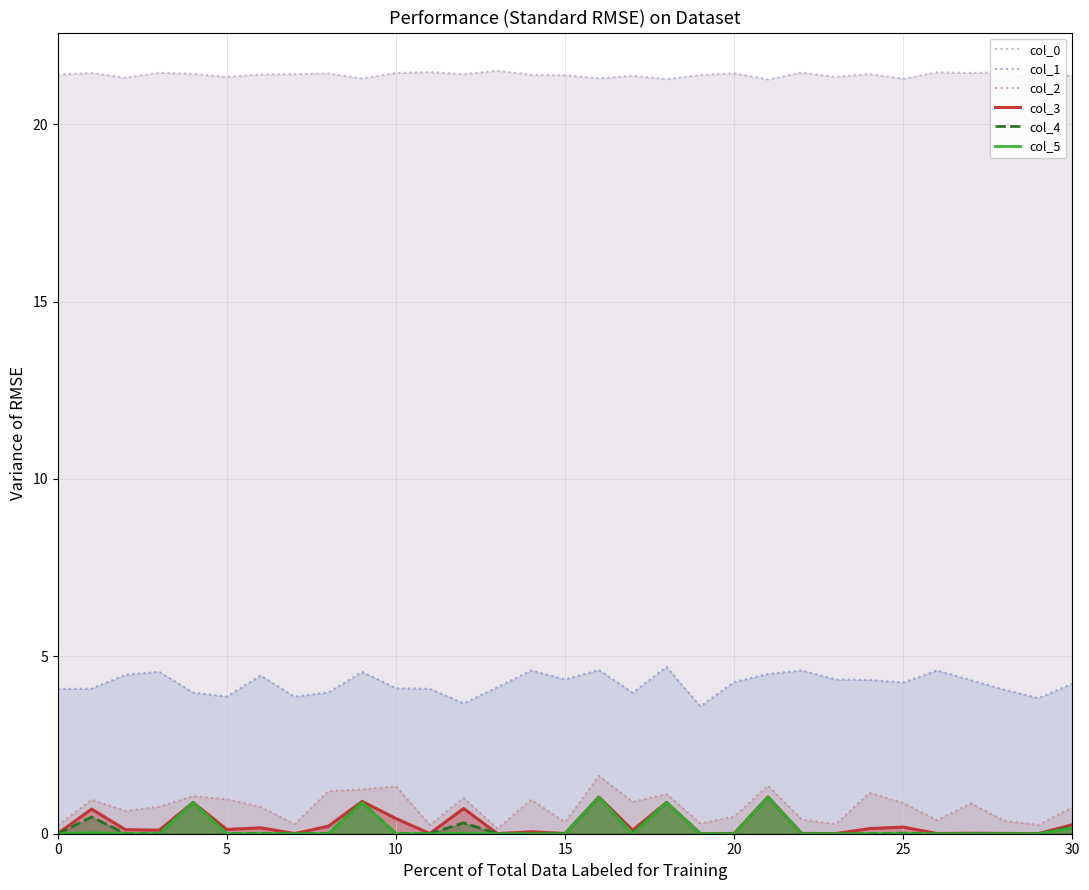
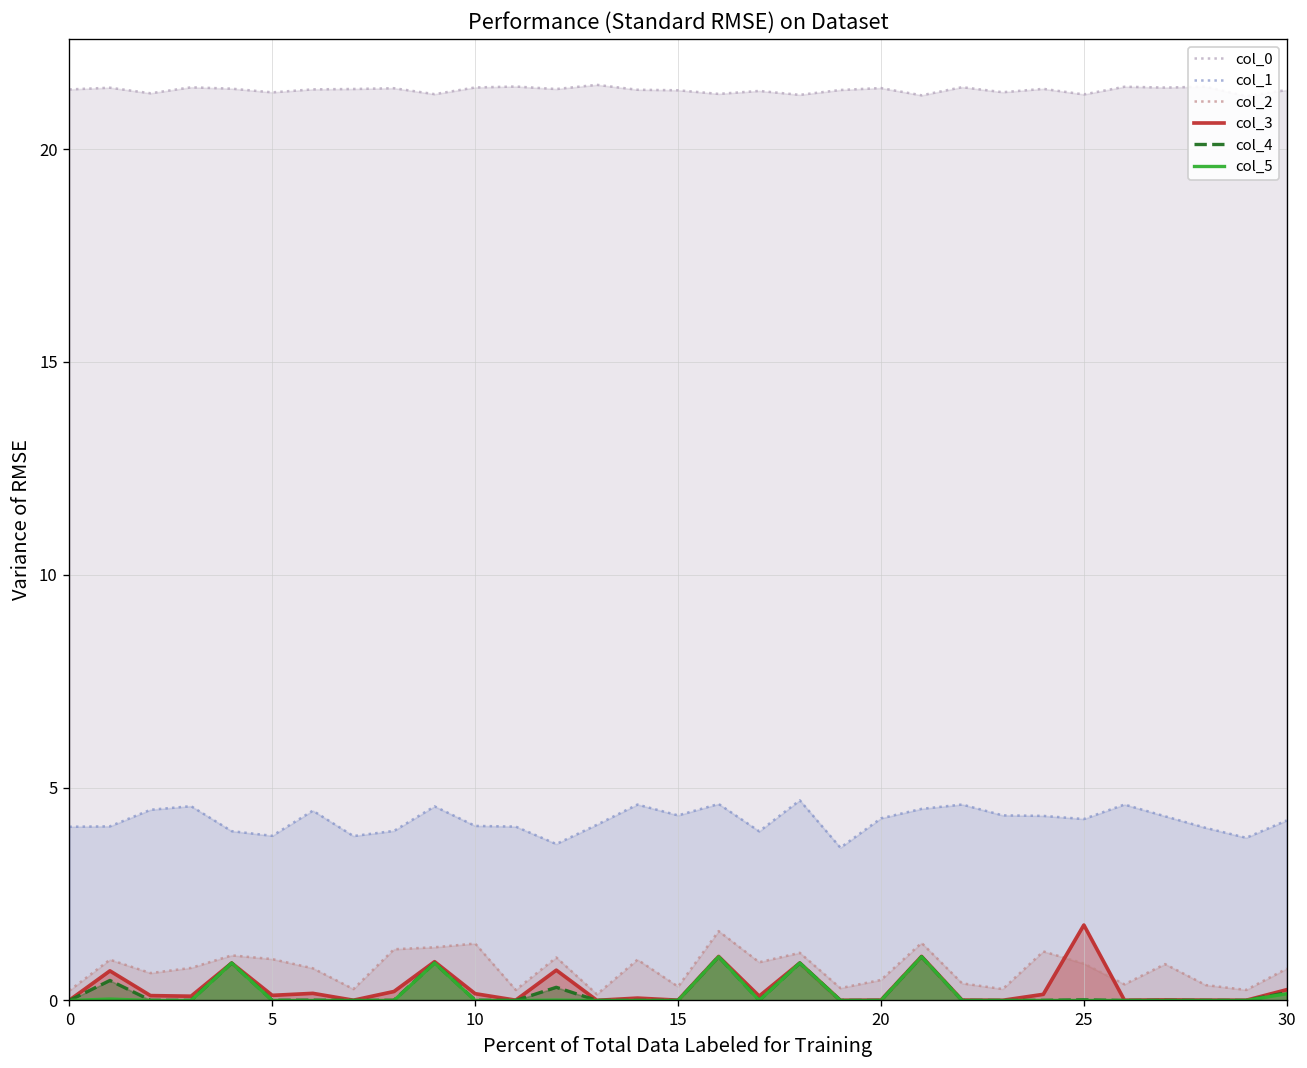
  {
    "col_3": {
      "5": 0.1,
-     "10": 0.4,
-     "25": 0.2
+     "10": 0.2,
+     "25": 1.8
    }
  }
